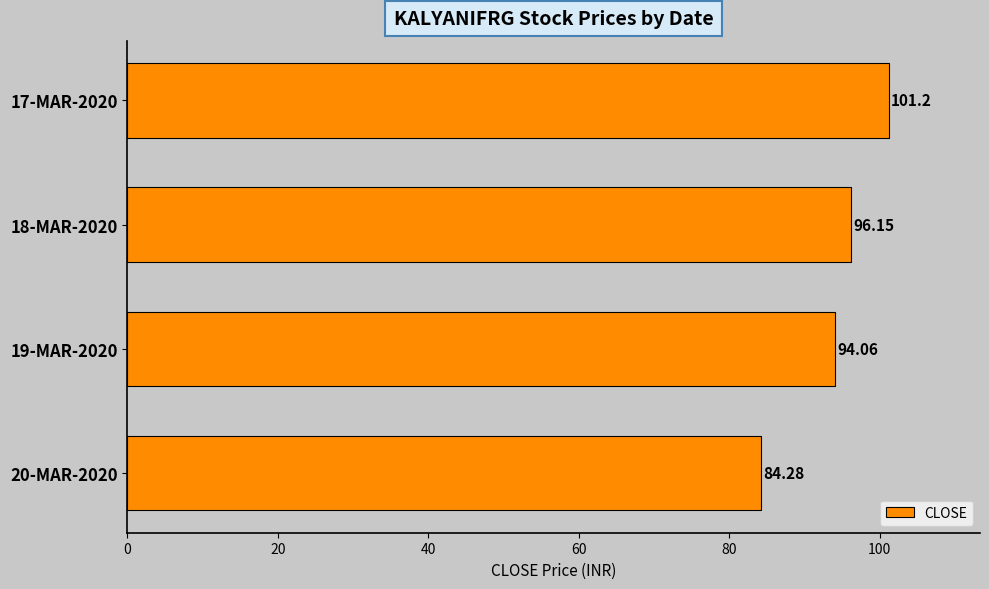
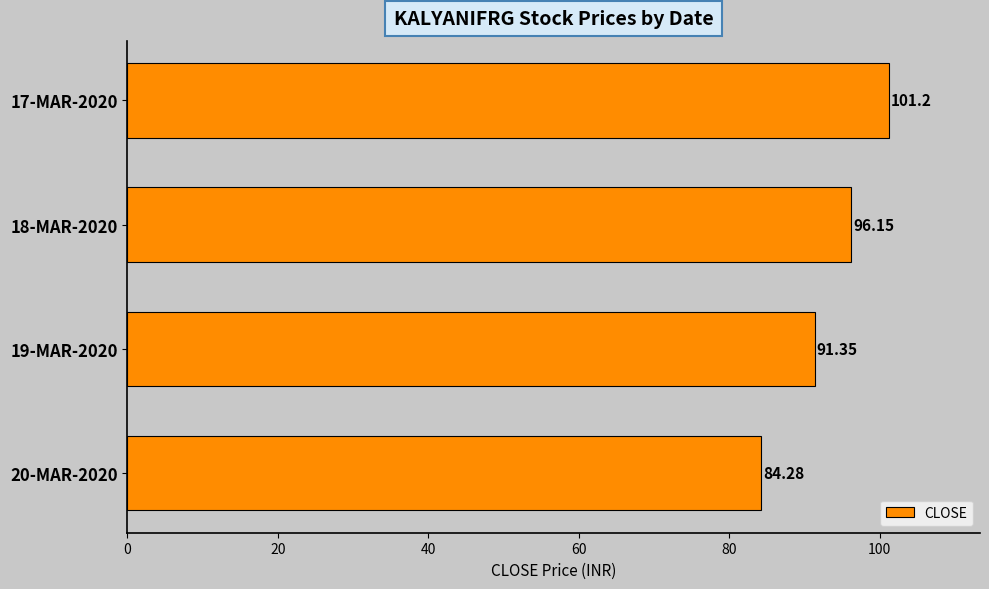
  {
    "17-MAR-2020": 101.2,
    "18-MAR-2020": 96.15,
-   "19-MAR-2020": 94.06,
+   "19-MAR-2020": 91.35,
    "20-MAR-2020": 84.28
  }
